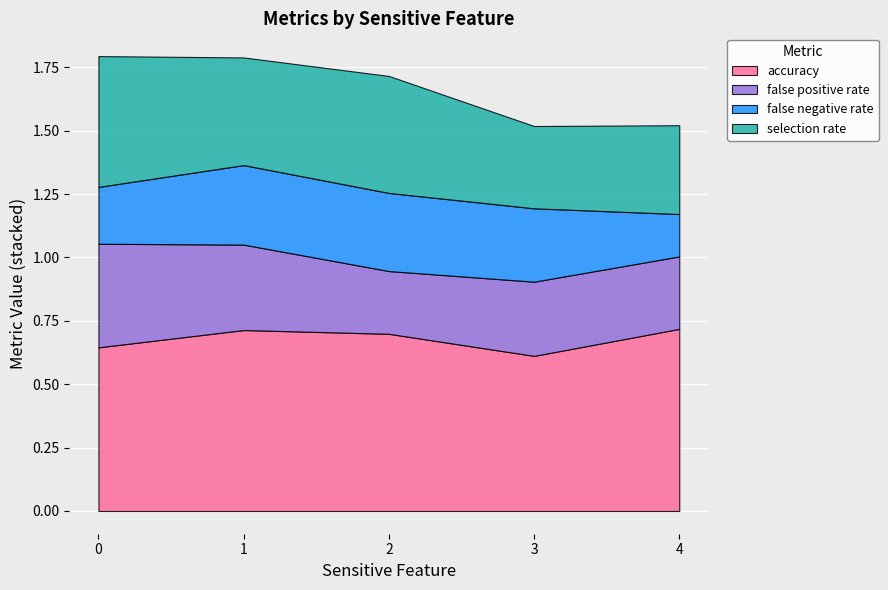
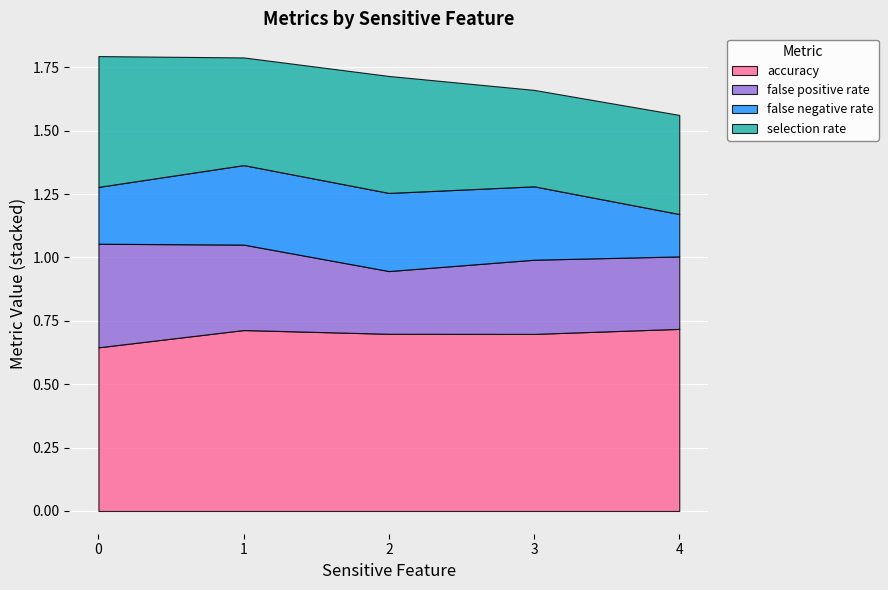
  {
    "accuracy": {
      "0": 0.65,
      "1": 0.71,
      "2": 0.70,
-     "3": 0.61,
+     "3": 0.70,
      "4": 0.72
    },
    "false positive rate": {
      "0": 0.41,
      "1": 0.34,
      "2": 0.25,
      "3": 0.29,
      "4": 0.29
    },
    "false negative rate": {
      "0": 0.22,
      "1": 0.31,
      "2": 0.31,
      "3": 0.29,
      "4": 0.17
    },
    "selection rate": {
      "0": 0.52,
      "1": 0.42,
      "2": 0.46,
-     "3": 0.32,
-     "4": 0.35
+     "3": 0.38,
+     "4": 0.39
    }
  }
